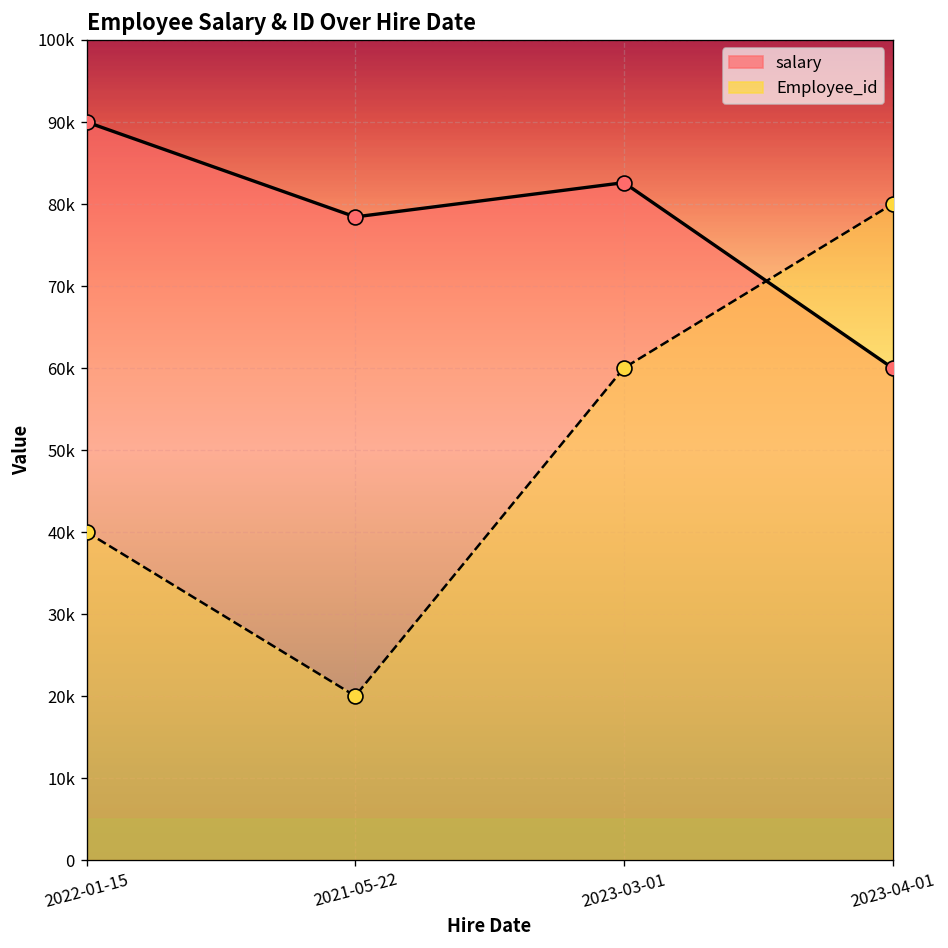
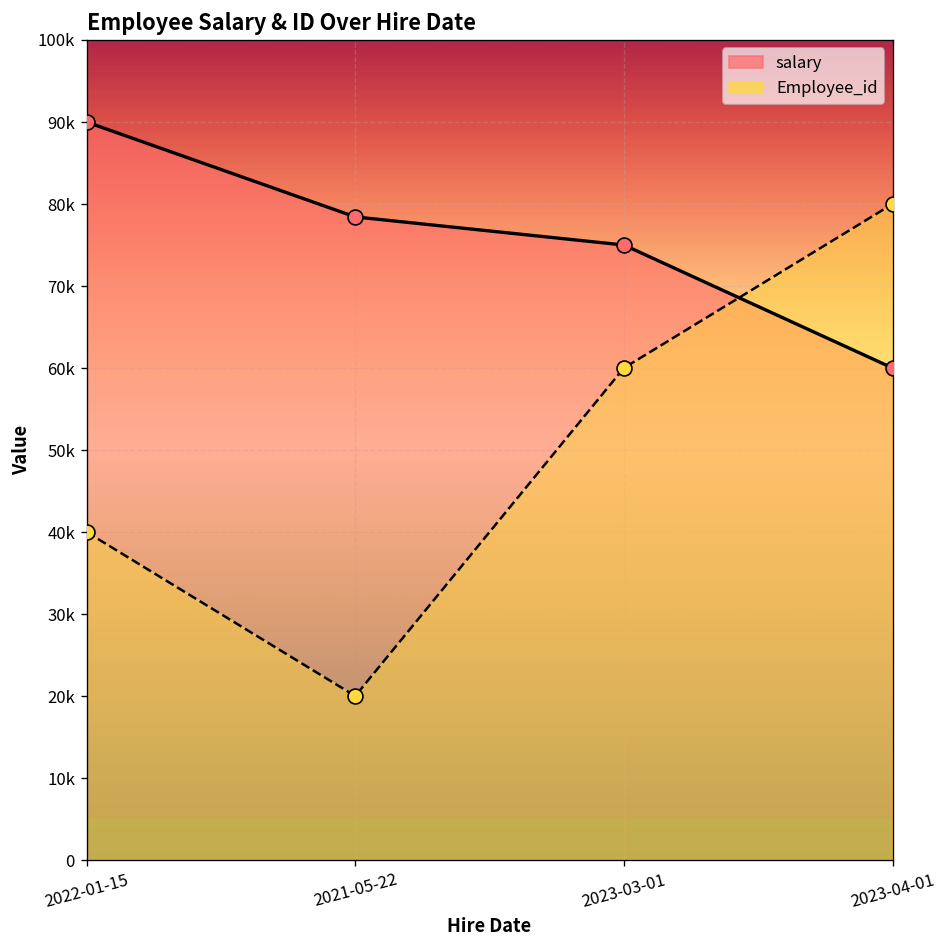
  {
    "salary": {
      "2022-01-15": 90000,
      "2021-05-22": 78000,
-     "2023-03-01": 83000,
+     "2023-03-01": 75000,
      "2023-04-01": 60000
    },
    "Employee_id": {
      "2022-01-15": 40000,
      "2021-05-22": 20000,
      "2023-03-01": 60000,
      "2023-04-01": 80000
    }
  }
